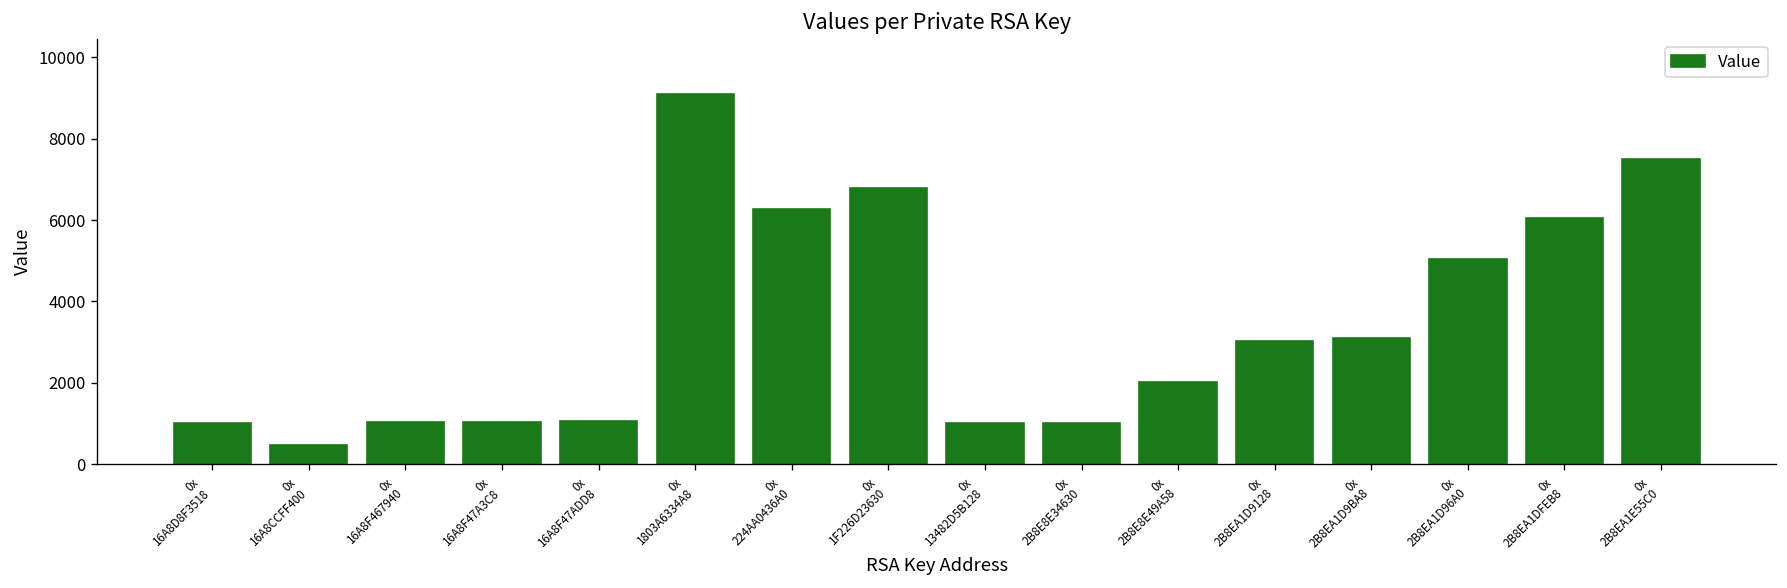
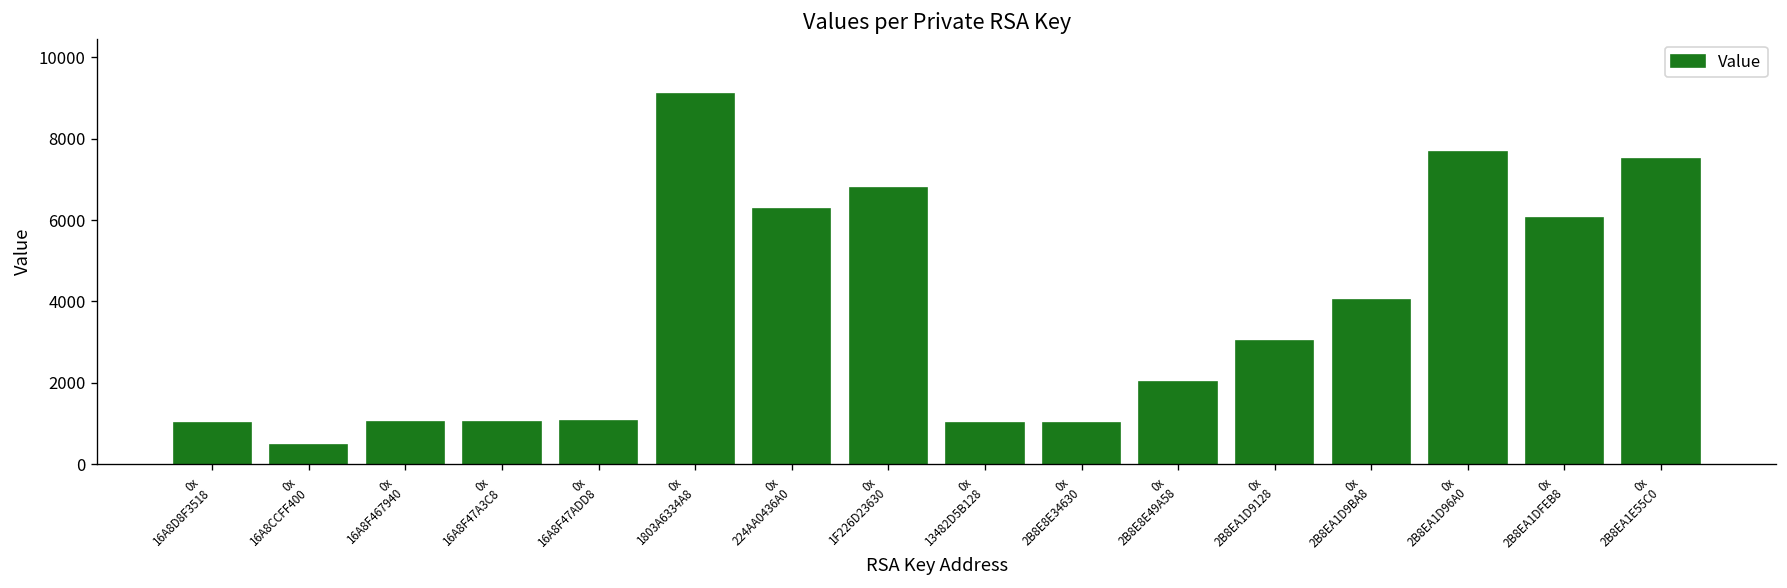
  {
    "0x 16A8D8F3518": 1000,
    "0x 16A8CCFF400": 500,
    "0x 16A8F467940": 1000,
    "0x 16A8F47A3C8": 1000,
    "0x 16A8F47ADD8": 1100,
    "0x 1803A6334A8": 9100,
    "0x 224AA0436A0": 6300,
    "0x 1F226D23630": 6800,
    "0x 13482D5B128": 1000,
    "0x 2B8E8E34630": 1000,
    "0x 2B8E8E49A58": 2000,
    "0x 2B8EA1D9128": 3000,
-   "0x 2B8EA1D9BA8": 3100,
-   "0x 2B8EA1D96A0": 5100,
+   "0x 2B8EA1D9BA8": 4000,
+   "0x 2B8EA1D96A0": 7700,
    "0x 2B8EA1DFEB8": 6100,
    "0x 2B8EA1E55C0": 7500
  }
